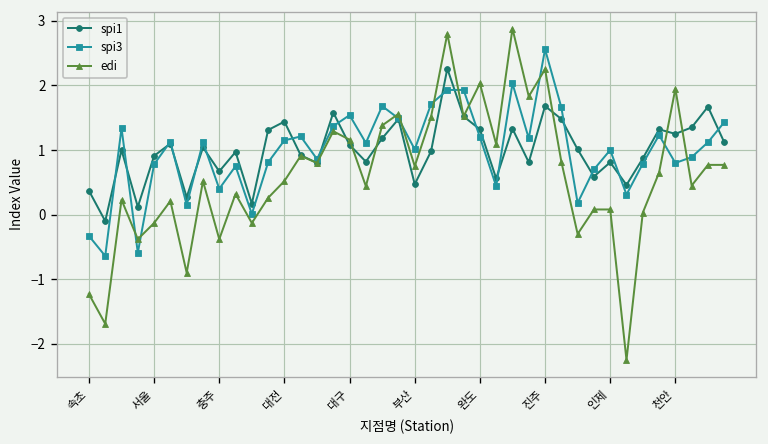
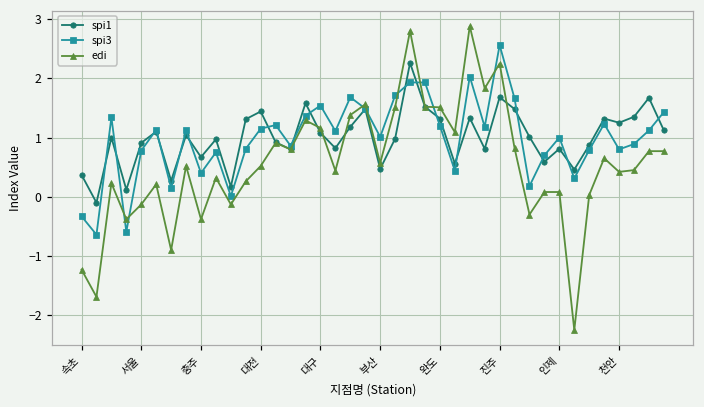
  {
    "edi": {
      "속초": -1.2,
      "서울": -0.1,
      "충주": -0.4,
      "대전": 0.5,
      "대구": 1.2,
-     "부산": 0.8,
-     "완도": 2.0,
+     "부산": 0.6,
+     "완도": 1.5,
      "진주": 2.3,
      "인제": 0.1,
-     "천안": 2.0
+     "천안": 0.4
    }
  }
